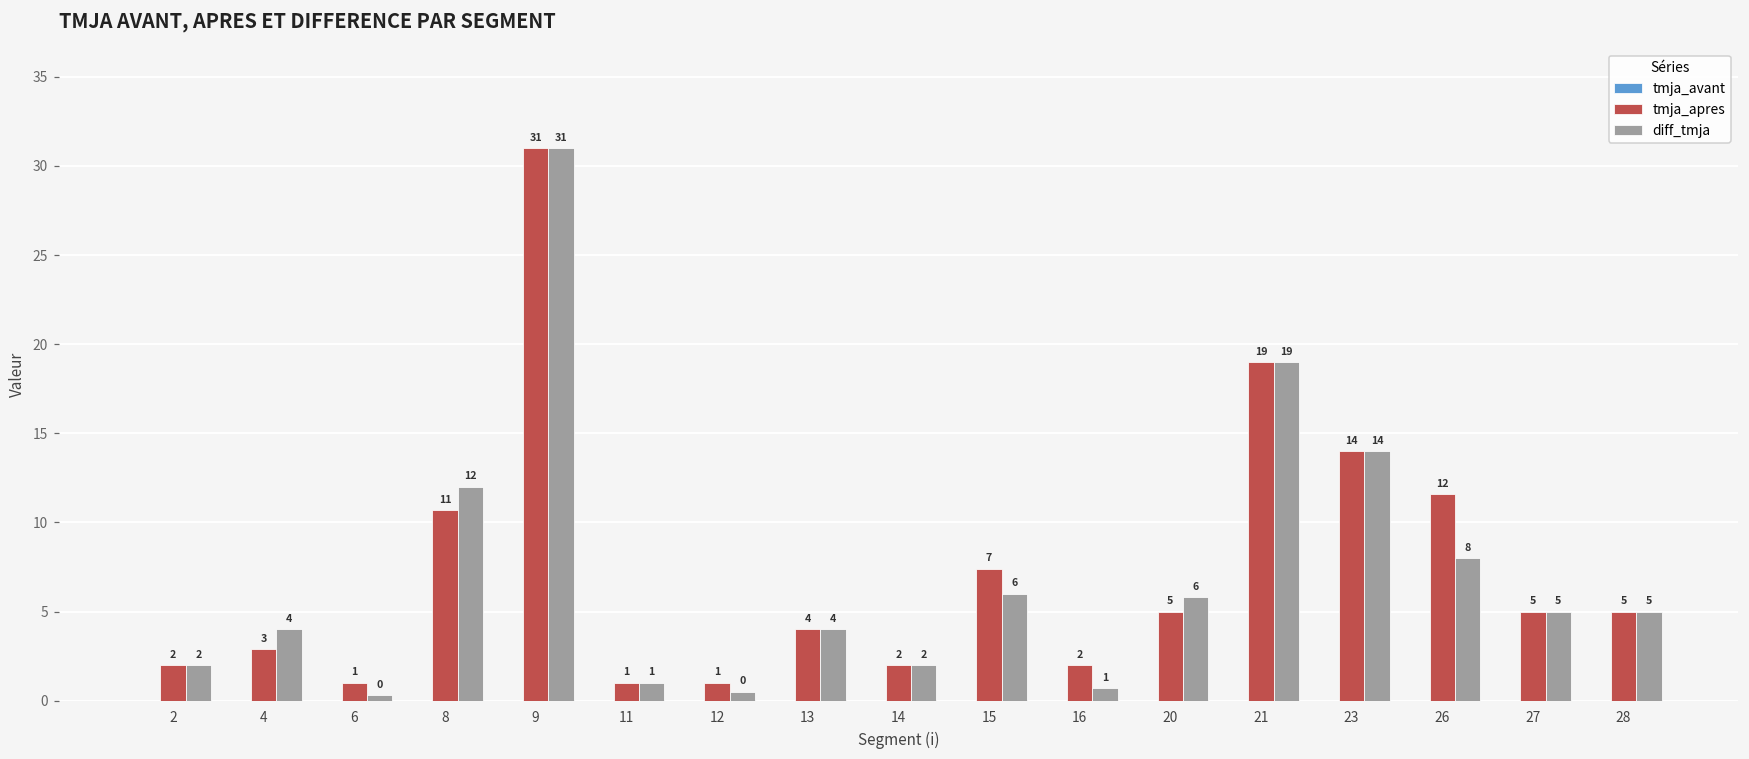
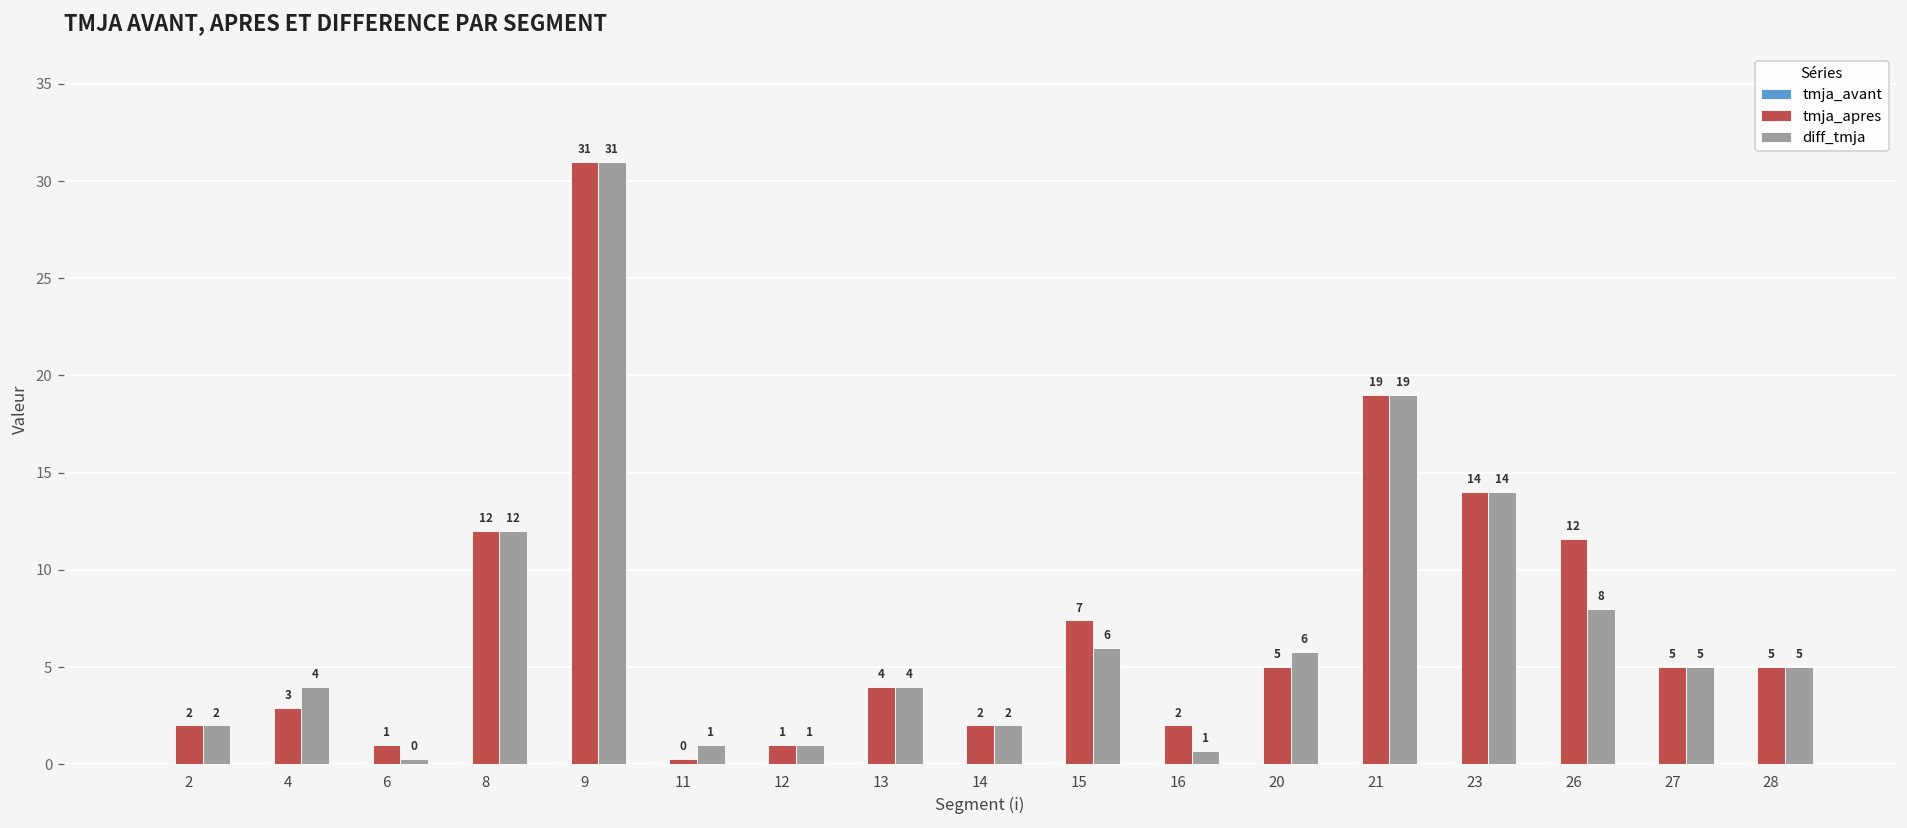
  {
    "tmja_avant": {
      "2": 0.0,
      "4": 0.0,
      "6": 0.0,
      "9": 0.0,
      "12": 0.0,
      "13": 0.0,
      "14": 0.0,
      "15": 0.0,
      "16": 0.0,
      "20": 0.0,
      "21": 0.0,
      "23": 0.0,
      "26": 0.0,
      "27": 0.0,
      "28": 0.0
    },
    "tmja_apres": {
      "2": 2,
      "4": 3,
      "6": 1,
-     "8": 11,
+     "8": 12,
      "9": 31,
-     "11": 1,
+     "11": 0,
      "12": 1,
      "13": 4,
      "14": 2,
      "15": 7,
      "16": 2,
      "20": 5,
      "21": 19,
      "23": 14,
      "26": 12,
      "27": 5,
      "28": 5
    },
    "diff_tmja": {
      "2": 2,
      "4": 4,
      "6": 0,
      "8": 12,
      "9": 31,
      "11": 1,
-     "12": 0,
+     "12": 1,
      "13": 4,
      "14": 2,
      "15": 6,
      "16": 1,
      "20": 6,
      "21": 19,
      "23": 14,
      "26": 8,
      "27": 5,
      "28": 5
    }
  }
